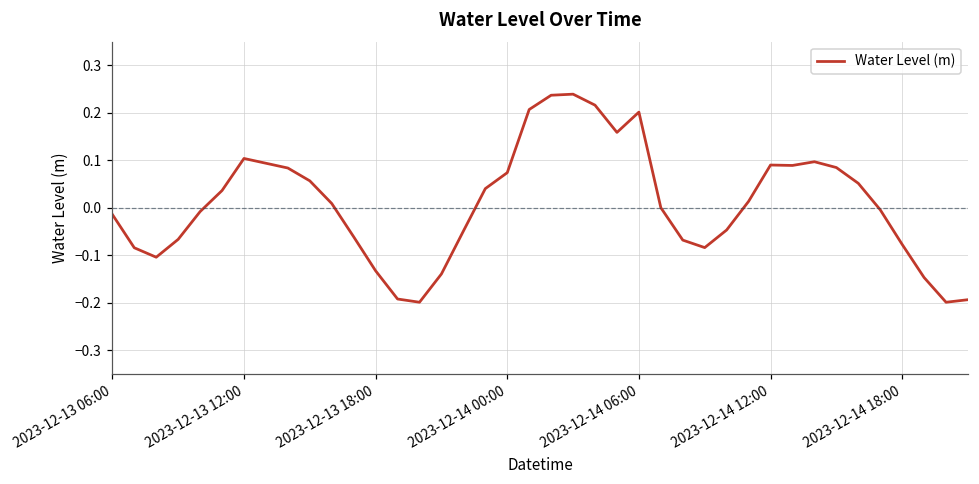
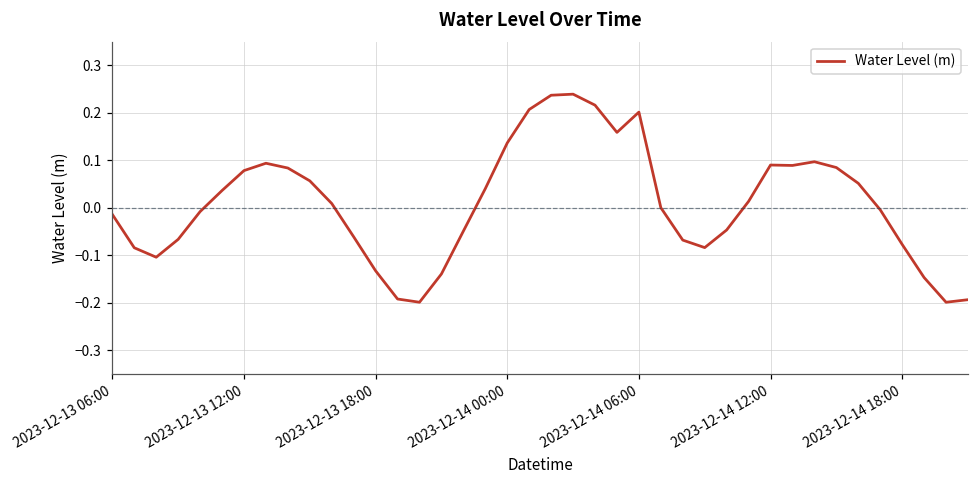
  {
    "2023-12-13 06:00": -0.01,
-   "2023-12-13 12:00": 0.10,
+   "2023-12-13 12:00": 0.08,
    "2023-12-13 18:00": -0.13,
-   "2023-12-14 00:00": 0.07,
+   "2023-12-14 00:00": 0.14,
    "2023-12-14 06:00": 0.20,
    "2023-12-14 12:00": 0.09,
    "2023-12-14 18:00": -0.08
  }
